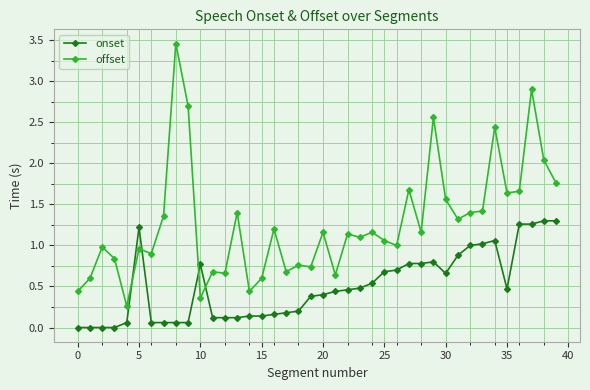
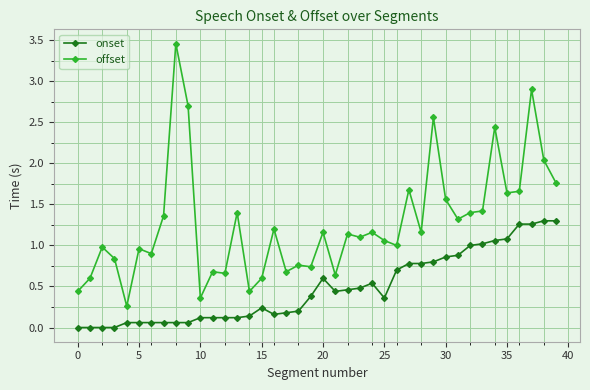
  {
    "onset": {
      "0": 0.0,
-     "5": 1.2,
-     "10": 0.8,
-     "15": 0.1,
-     "20": 0.4,
-     "25": 0.7,
-     "30": 0.7,
-     "35": 0.5
+     "5": 0.1,
+     "10": 0.1,
+     "15": 0.2,
+     "20": 0.6,
+     "25": 0.4,
+     "30": 0.9,
+     "35": 1.1
    },
    "offset": {
      "0": 0.4,
      "5": 1.0,
      "10": 0.4,
      "15": 0.6,
      "20": 1.2,
      "25": 1.1,
      "30": 1.6,
      "35": 1.6
    }
  }
